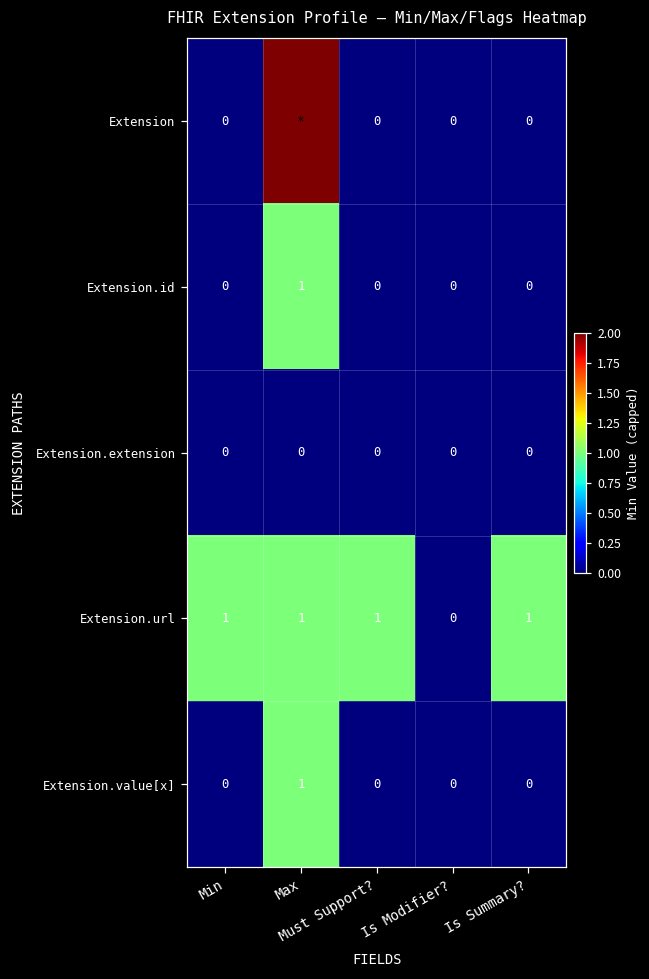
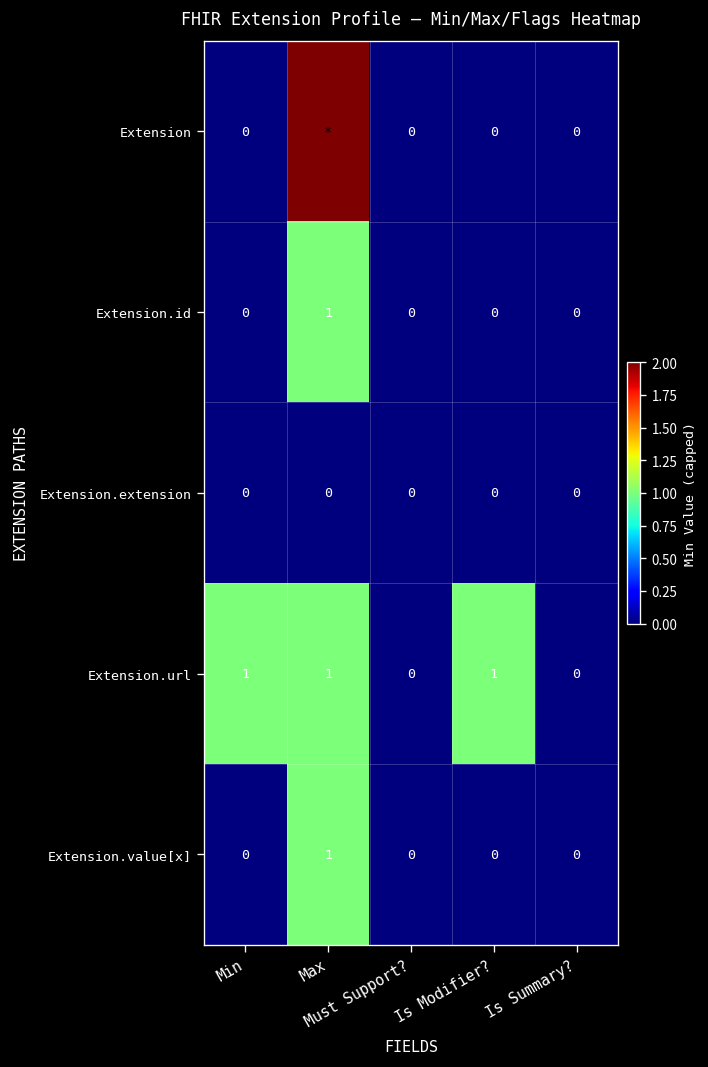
  {
    "Extension": {
      "Min": 0,
      "Must Support?": 0,
      "Is Modifier?": 0,
      "Is Summary?": 0
    },
    "Extension.id": {
      "Min": 0,
      "Max": 1,
      "Must Support?": 0,
      "Is Modifier?": 0,
      "Is Summary?": 0
    },
    "Extension.extension": {
      "Min": 0,
      "Max": 0,
      "Must Support?": 0,
      "Is Modifier?": 0,
      "Is Summary?": 0
    },
    "Extension.url": {
      "Min": 1,
      "Max": 1,
-     "Must Support?": 1,
-     "Is Modifier?": 0,
-     "Is Summary?": 1
+     "Must Support?": 0,
+     "Is Modifier?": 1,
+     "Is Summary?": 0
    },
    "Extension.value[x]": {
      "Min": 0,
      "Max": 1,
      "Must Support?": 0,
      "Is Modifier?": 0,
      "Is Summary?": 0
    }
  }
